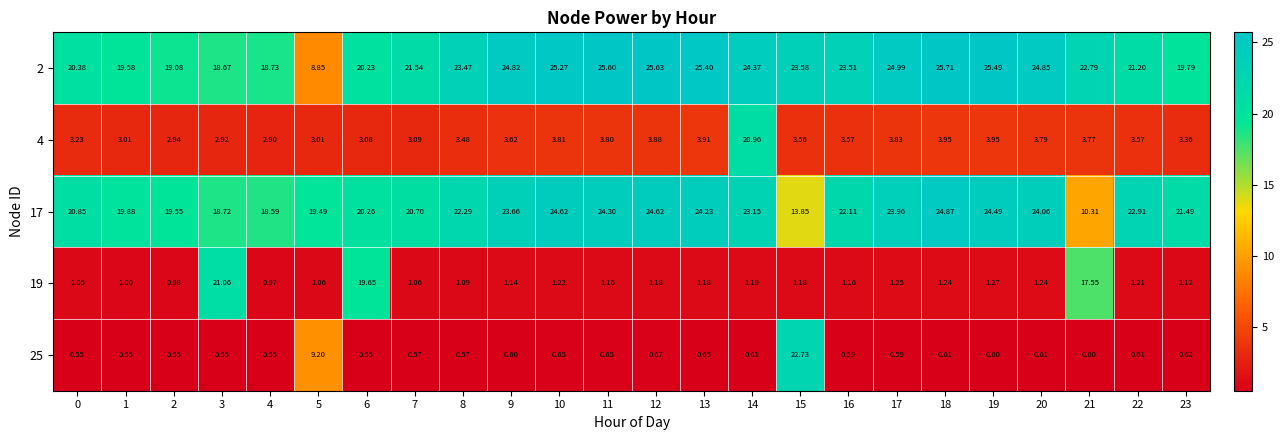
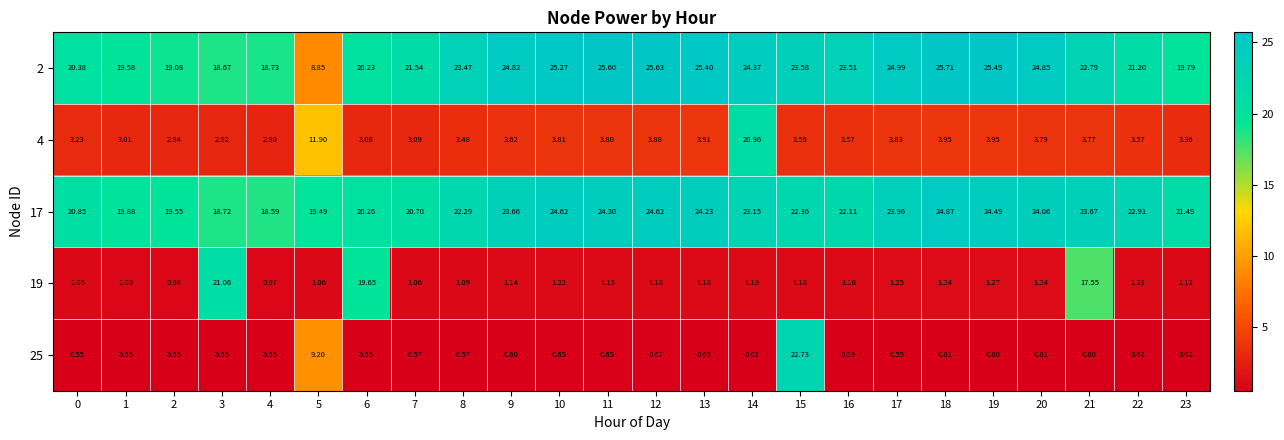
  {
    "2": {
      "0": 20.38,
      "1": 19.58,
      "2": 19.08,
      "3": 18.67,
      "4": 18.73,
      "5": 8.85,
      "6": 20.23,
      "7": 21.54,
      "8": 23.47,
      "9": 24.82,
      "10": 25.27,
      "11": 25.60,
      "12": 25.63,
      "13": 25.40,
      "14": 24.37,
      "15": 23.58,
      "16": 23.51,
      "17": 24.99,
      "18": 25.71,
      "19": 25.49,
      "20": 24.85,
      "21": 22.79,
      "22": 21.20,
      "23": 19.79
    },
    "4": {
      "0": 3.23,
      "1": 3.01,
      "2": 2.94,
      "3": 2.92,
      "4": 2.90,
-     "5": 3.01,
+     "5": 11.90,
      "6": 3.08,
      "7": 3.09,
      "8": 3.48,
      "9": 3.62,
      "10": 3.81,
      "11": 3.80,
      "12": 3.88,
      "13": 3.91,
      "14": 20.96,
      "15": 3.56,
      "16": 3.57,
      "17": 3.83,
      "18": 3.95,
      "19": 3.95,
      "20": 3.79,
      "21": 3.77,
      "22": 3.57,
      "23": 3.36
    },
    "17": {
      "0": 20.85,
      "1": 19.88,
      "2": 19.55,
      "3": 18.72,
      "4": 18.59,
      "5": 19.49,
      "6": 20.26,
      "7": 20.70,
      "8": 22.29,
      "9": 23.66,
      "10": 24.62,
      "11": 24.30,
      "12": 24.62,
      "13": 24.23,
      "14": 23.15,
-     "15": 13.85,
+     "15": 22.36,
      "16": 22.11,
      "17": 23.96,
      "18": 24.87,
      "19": 24.49,
      "20": 24.06,
-     "21": 10.31,
+     "21": 23.67,
      "22": 22.91,
      "23": 21.49
    },
    "19": {
      "0": 1.05,
      "1": 1.00,
      "2": 0.98,
      "3": 21.06,
      "4": 0.97,
      "5": 1.06,
      "6": 19.65,
      "7": 1.06,
      "8": 1.09,
      "9": 1.14,
      "10": 1.22,
      "11": 1.16,
      "12": 1.18,
      "13": 1.18,
      "14": 1.19,
      "15": 1.18,
      "16": 1.16,
      "17": 1.25,
      "18": 1.24,
      "19": 1.27,
      "20": 1.24,
      "21": 17.55,
      "22": 1.21,
      "23": 1.12
    },
    "25": {
      "0": 0.55,
      "1": 0.55,
      "2": 0.55,
      "3": 0.55,
      "4": 0.55,
      "5": 9.20,
      "6": 0.55,
      "7": 0.57,
      "8": 0.57,
      "9": 0.60,
      "10": 0.65,
      "11": 0.65,
      "12": 0.67,
      "13": 0.65,
      "14": 0.61,
      "15": 22.73,
      "16": 0.59,
      "17": 0.59,
      "18": 0.61,
      "19": 0.60,
      "20": 0.61,
      "21": 0.60,
      "22": 0.61,
      "23": 0.62
    }
  }
